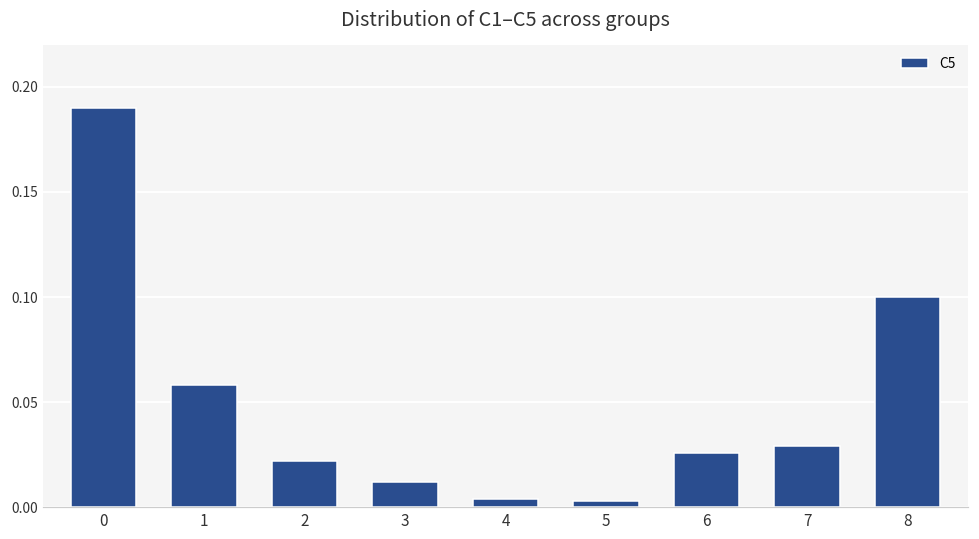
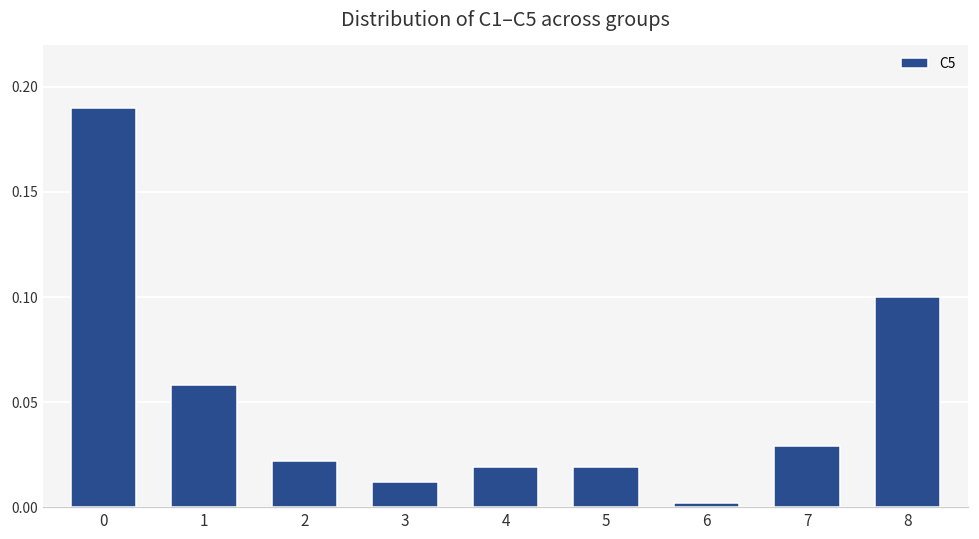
  {
    "0": 0.190,
    "1": 0.058,
    "2": 0.022,
    "3": 0.012,
-   "4": 0.004,
-   "5": 0.003,
-   "6": 0.026,
+   "4": 0.019,
+   "5": 0.019,
+   "6": 0.002,
    "7": 0.029,
    "8": 0.100
  }
